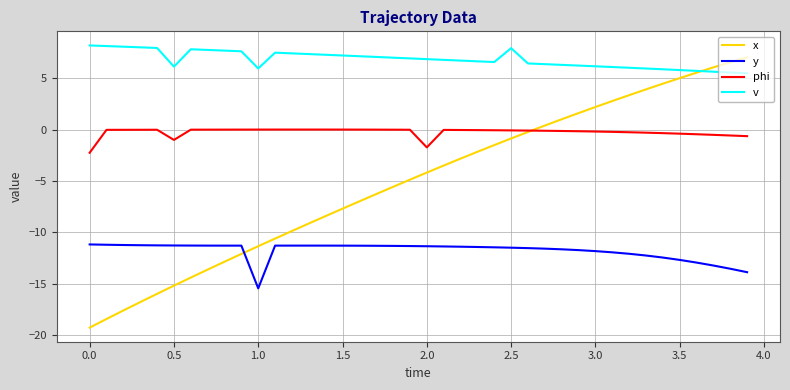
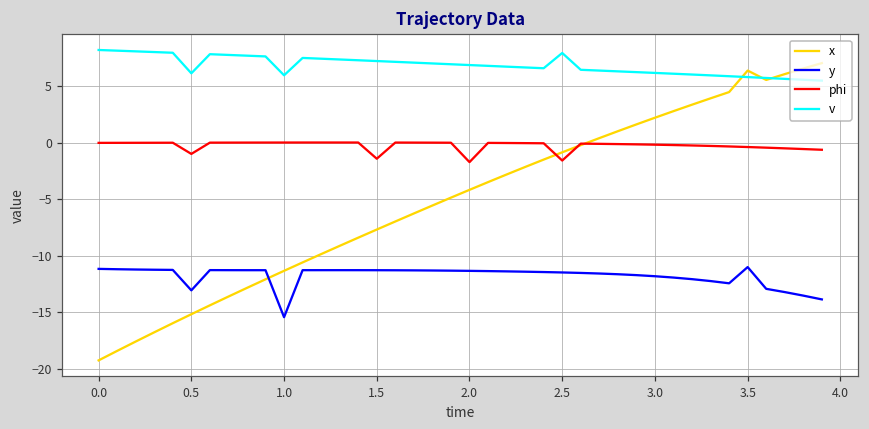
  {
    "x": {
      "0.0": -19.2,
      "0.5": -15.2,
      "1.0": -11.3,
      "1.5": -7.7,
      "2.0": -4.2,
      "2.5": -0.9,
      "3.0": 2.2,
-     "3.5": 5.0
+     "3.5": 6.4
    },
    "y": {
      "0.0": -11.2,
-     "0.5": -11.3,
+     "0.5": -13.1,
      "1.0": -15.4,
      "1.5": -11.3,
      "2.0": -11.3,
      "2.5": -11.5,
      "3.0": -11.8,
-     "3.5": -12.7
+     "3.5": -11.0
    },
    "phi": {
-     "0.0": -2.3,
+     "0.0": 0.0,
      "0.5": -1.0,
      "1.0": 0.0,
-     "1.5": 0.0,
+     "1.5": -1.4,
      "2.0": -1.7,
-     "2.5": -0.1,
+     "2.5": -1.6,
      "3.0": -0.2,
      "3.5": -0.4
    },
    "v": {
      "0.0": 8.2,
      "0.5": 6.1,
      "1.0": 5.9,
      "1.5": 7.2,
      "2.0": 6.8,
      "2.5": 7.9,
      "3.0": 6.1,
      "3.5": 5.8
    }
  }
